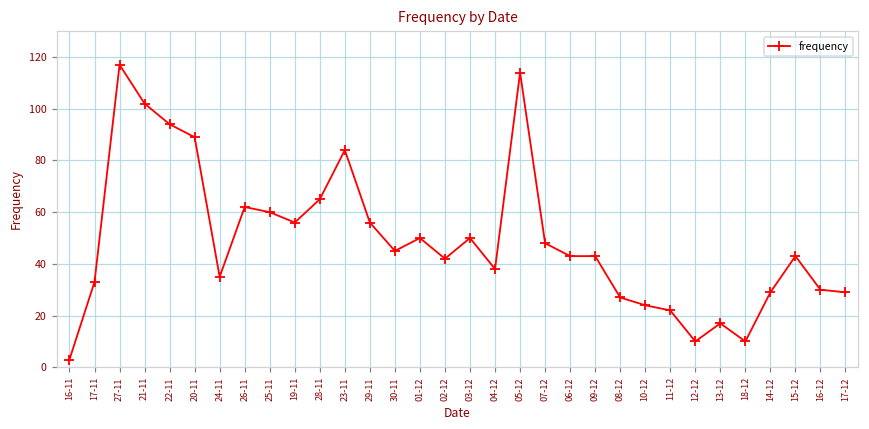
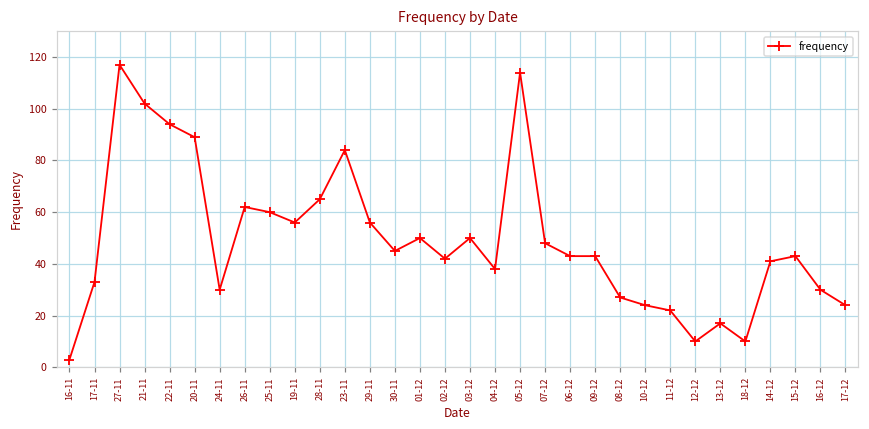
  {
    "16-11": 3,
    "17-11": 33,
    "27-11": 117,
    "21-11": 102,
    "22-11": 94,
    "20-11": 89,
-   "24-11": 35,
+   "24-11": 30,
    "26-11": 62,
    "25-11": 60,
    "19-11": 56,
    "28-11": 65,
    "23-11": 84,
    "29-11": 56,
    "30-11": 45,
    "01-12": 50,
    "02-12": 42,
    "03-12": 50,
    "04-12": 38,
    "05-12": 114,
    "07-12": 48,
    "06-12": 43,
    "09-12": 43,
    "08-12": 27,
    "10-12": 24,
    "11-12": 22,
    "12-12": 10,
    "13-12": 17,
    "18-12": 10,
-   "14-12": 29,
+   "14-12": 41,
    "15-12": 43,
    "16-12": 30,
-   "17-12": 29
+   "17-12": 24
  }
